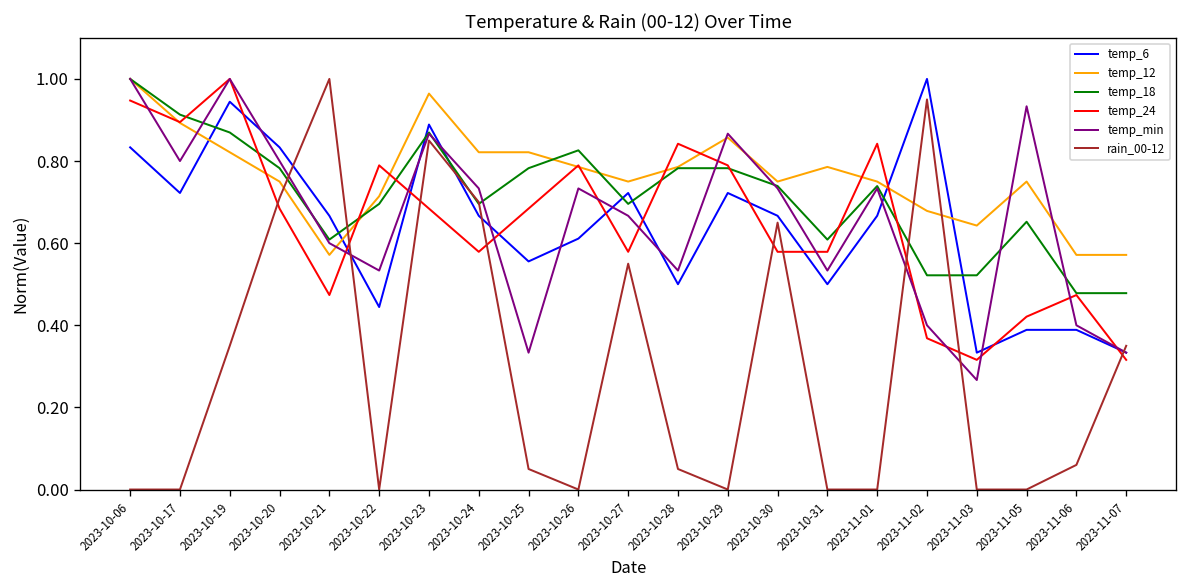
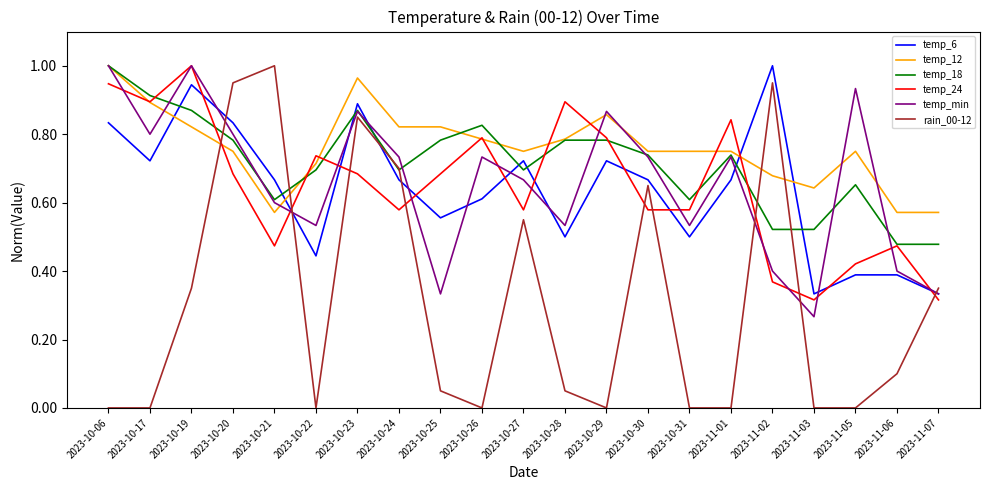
  {
    "temp_6": {
      "2023-10-06": 0.83,
      "2023-10-17": 0.72,
      "2023-10-19": 0.94,
      "2023-10-20": 0.83,
      "2023-10-21": 0.67,
      "2023-10-22": 0.44,
      "2023-10-23": 0.89,
      "2023-10-24": 0.67,
      "2023-10-25": 0.56,
      "2023-10-26": 0.61,
      "2023-10-27": 0.72,
      "2023-10-28": 0.50,
      "2023-10-29": 0.72,
      "2023-10-30": 0.67,
      "2023-10-31": 0.50,
      "2023-11-01": 0.67,
      "2023-11-02": 1.00,
      "2023-11-03": 0.33,
      "2023-11-05": 0.39,
      "2023-11-06": 0.39
    },
    "temp_12": {
      "2023-10-19": 0.82,
      "2023-10-20": 0.75,
      "2023-10-21": 0.57,
      "2023-10-22": 0.71,
      "2023-10-23": 0.96,
      "2023-10-24": 0.82,
      "2023-10-25": 0.82,
      "2023-10-27": 0.75,
      "2023-10-29": 0.86,
      "2023-10-30": 0.75,
-     "2023-10-31": 0.79,
+     "2023-10-31": 0.75,
      "2023-11-01": 0.75,
      "2023-11-02": 0.68,
      "2023-11-03": 0.64,
      "2023-11-05": 0.75,
      "2023-11-06": 0.57,
      "2023-11-07": 0.57
    },
    "temp_18": {
      "2023-10-17": 0.91,
      "2023-10-19": 0.87,
      "2023-10-20": 0.78,
      "2023-10-21": 0.61,
      "2023-10-22": 0.70,
      "2023-10-25": 0.78,
      "2023-10-26": 0.83,
      "2023-10-27": 0.70,
      "2023-10-31": 0.61,
      "2023-11-02": 0.52,
      "2023-11-03": 0.52,
      "2023-11-05": 0.65,
      "2023-11-07": 0.48
    },
    "temp_24": {
      "2023-10-06": 0.95,
      "2023-10-20": 0.68,
      "2023-10-21": 0.47,
-     "2023-10-22": 0.79,
+     "2023-10-22": 0.74,
      "2023-10-23": 0.68,
      "2023-10-24": 0.58,
      "2023-10-25": 0.68,
      "2023-10-27": 0.58,
-     "2023-10-28": 0.84,
+     "2023-10-28": 0.89,
      "2023-10-30": 0.58,
      "2023-10-31": 0.58,
      "2023-11-01": 0.84,
      "2023-11-02": 0.37,
      "2023-11-03": 0.32,
      "2023-11-05": 0.42,
      "2023-11-07": 0.32
    },
    "temp_min": {
      "2023-10-17": 0.80,
      "2023-10-20": 0.80,
      "2023-10-21": 0.60,
      "2023-10-22": 0.53,
      "2023-10-24": 0.73,
      "2023-10-25": 0.33,
      "2023-10-26": 0.73,
      "2023-10-27": 0.67,
      "2023-10-28": 0.53,
      "2023-10-29": 0.87,
      "2023-10-31": 0.53,
      "2023-11-02": 0.40,
      "2023-11-03": 0.27,
      "2023-11-05": 0.93,
      "2023-11-06": 0.40
    },
    "rain_00-12": {
      "2023-10-06": 0.00,
      "2023-10-17": 0.00,
      "2023-10-19": 0.35,
-     "2023-10-20": 0.71,
+     "2023-10-20": 0.95,
      "2023-10-21": 1.00,
      "2023-10-22": 0.00,
      "2023-10-23": 0.85,
      "2023-10-25": 0.05,
      "2023-10-26": 0.00,
      "2023-10-27": 0.55,
      "2023-10-28": 0.05,
      "2023-10-29": 0.00,
      "2023-10-30": 0.65,
      "2023-10-31": 0.00,
      "2023-11-01": 0.00,
      "2023-11-02": 0.95,
      "2023-11-03": 0.00,
      "2023-11-05": 0.00,
-     "2023-11-06": 0.06,
+     "2023-11-06": 0.10,
      "2023-11-07": 0.35
    }
  }
